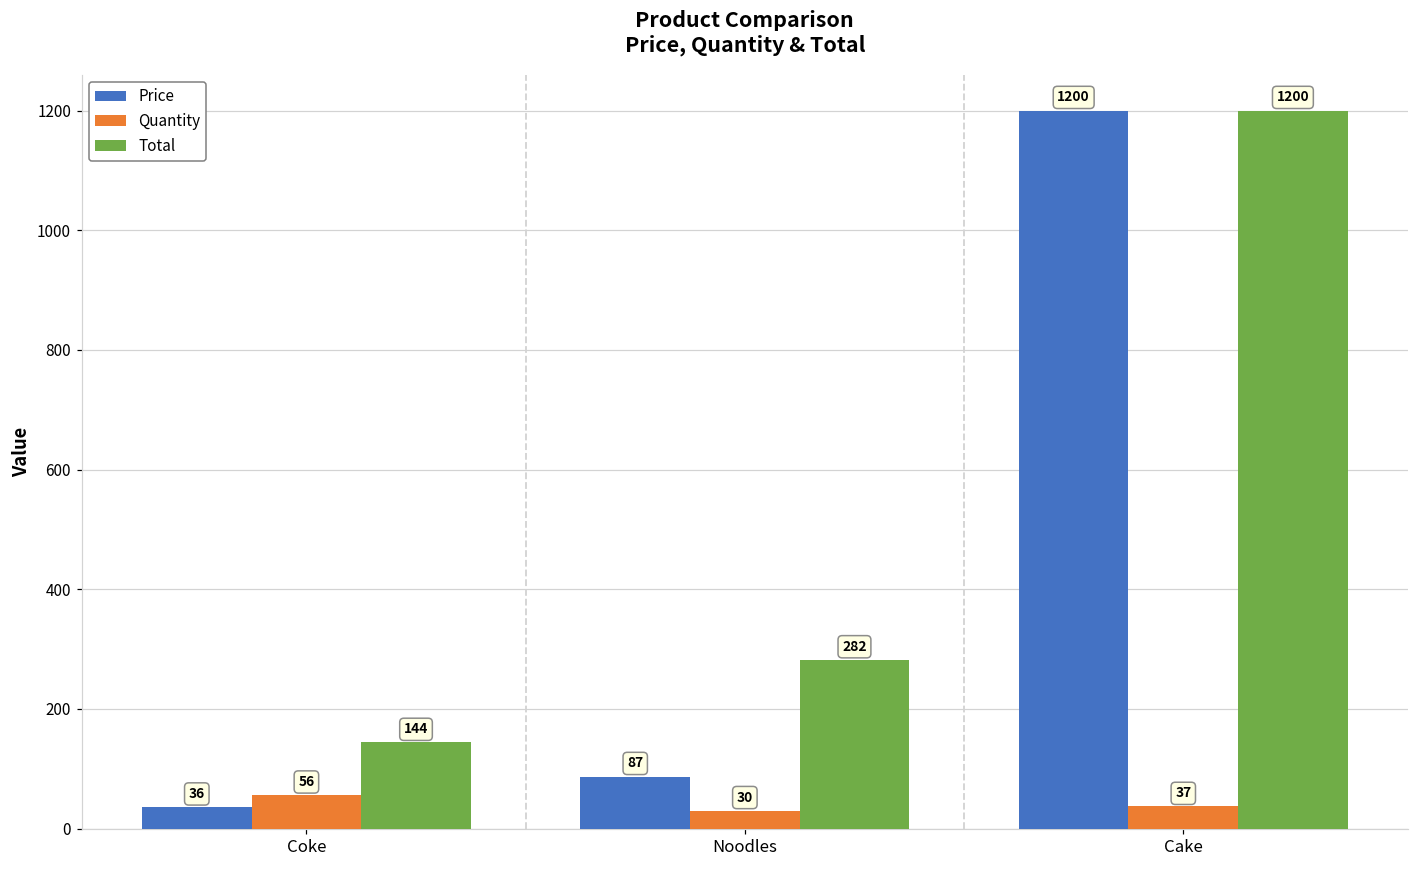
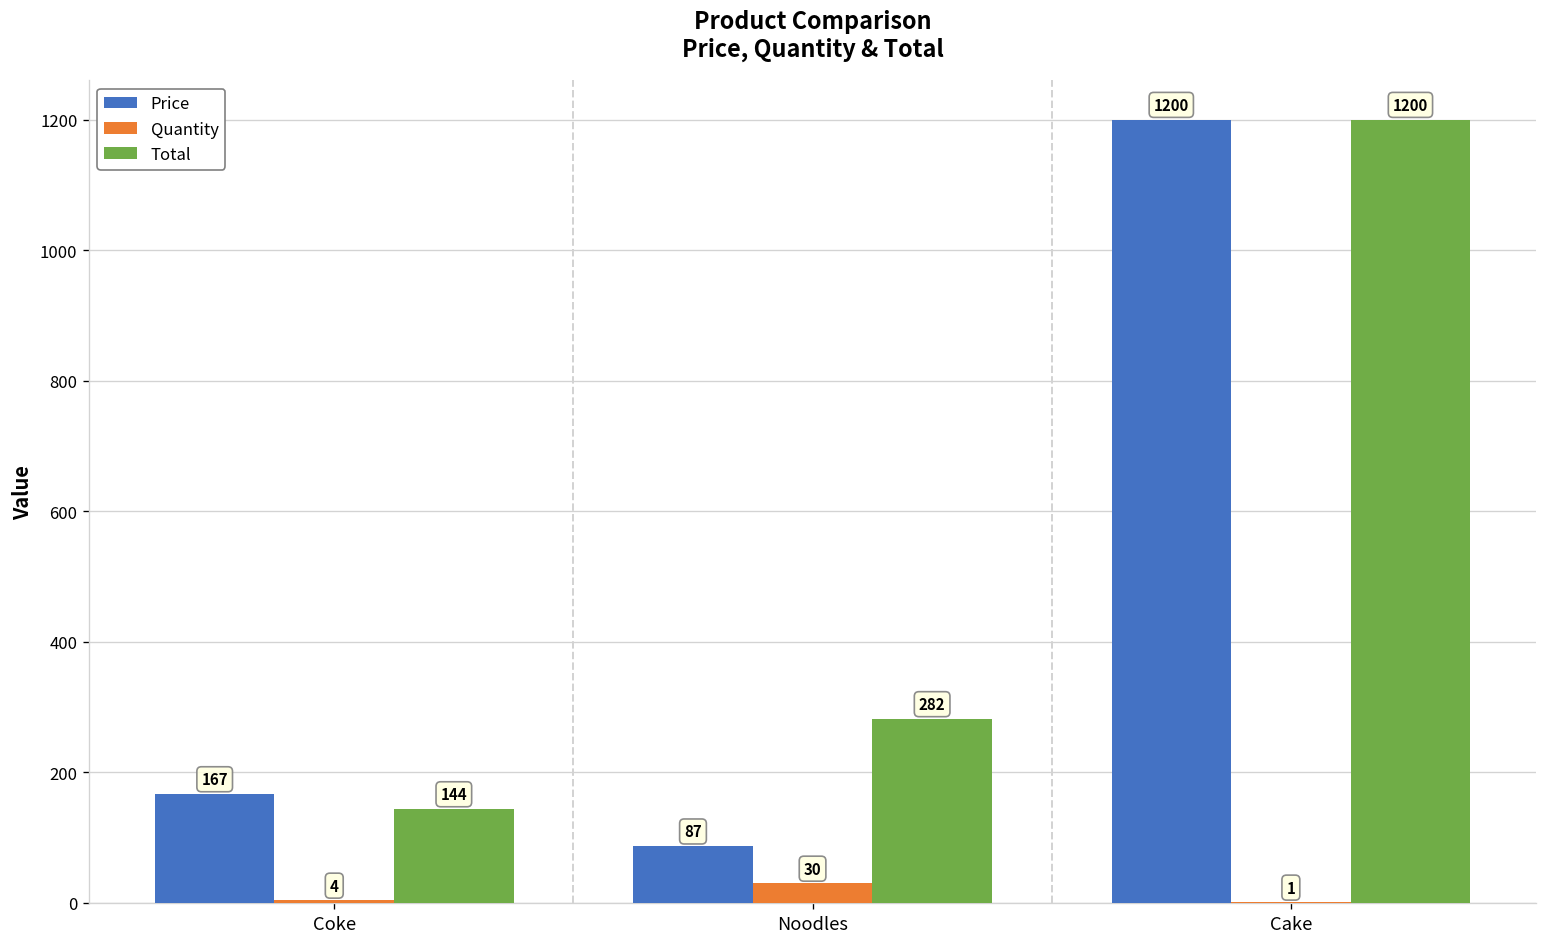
  {
    "Price": {
-     "Coke": 36
+     "Coke": 167
    },
    "Quantity": {
-     "Coke": 56,
-     "Cake": 37
+     "Coke": 4,
+     "Cake": 1
    }
  }
